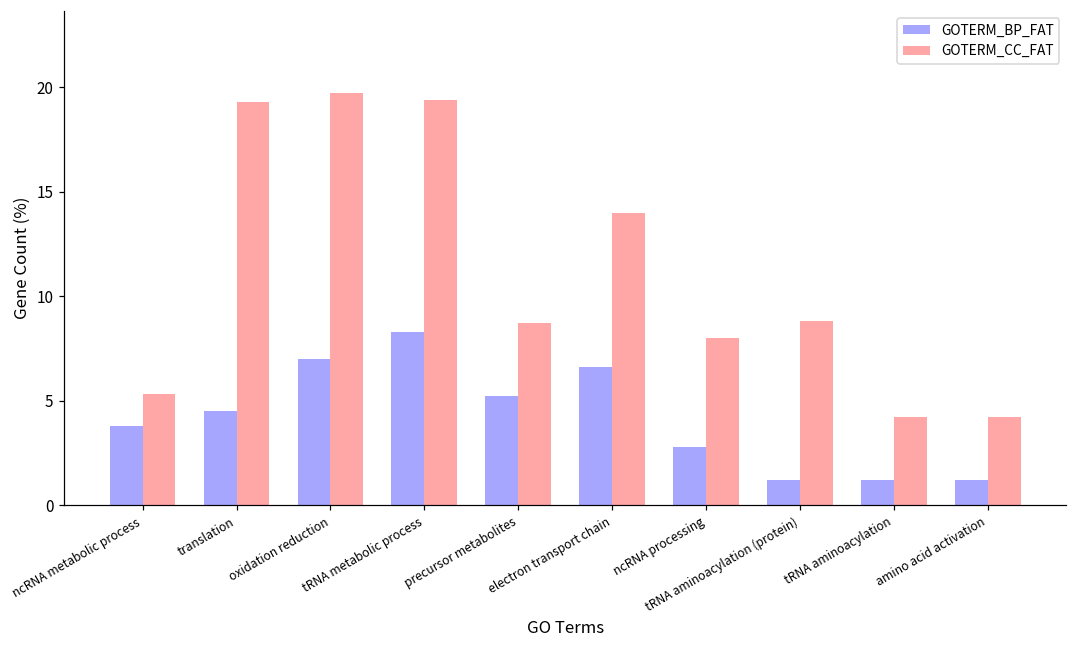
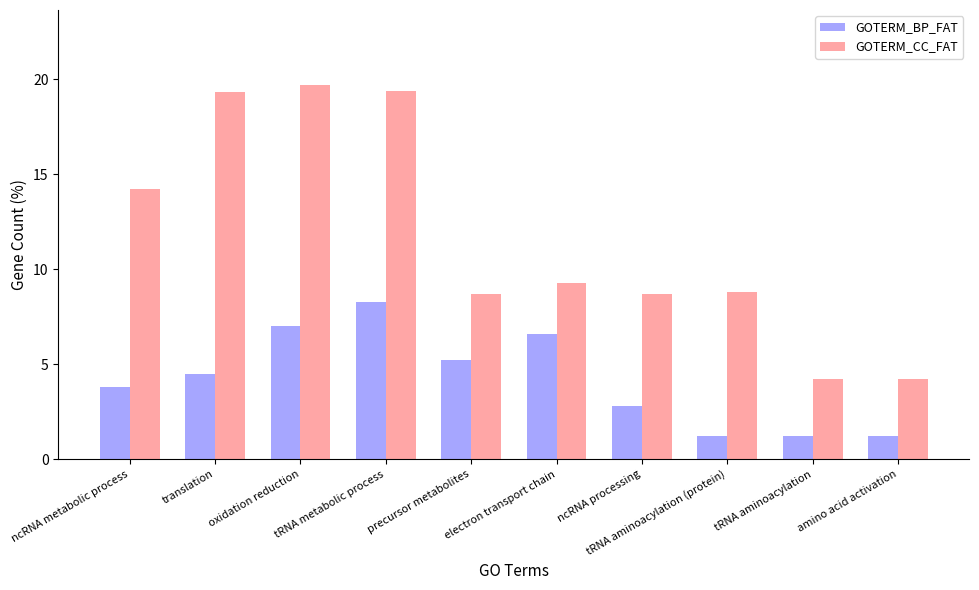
  {
    "GOTERM_BP_FAT": {
      "ncRNA metabolic process": 3.8,
      "translation": 4.5,
      "oxidation reduction": 7.0,
      "tRNA metabolic process": 8.3,
      "precursor metabolites": 5.2,
      "electron transport chain": 6.6,
      "ncRNA processing": 2.8,
      "tRNA aminoacylation (protein)": 1.2,
      "tRNA aminoacylation": 1.2,
      "amino acid activation": 1.2
    },
    "GOTERM_CC_FAT": {
-     "ncRNA metabolic process": 5.3,
+     "ncRNA metabolic process": 14.2,
      "translation": 19.3,
      "oxidation reduction": 19.7,
      "tRNA metabolic process": 19.4,
      "precursor metabolites": 8.7,
-     "electron transport chain": 14.0,
-     "ncRNA processing": 8.0,
+     "electron transport chain": 9.3,
+     "ncRNA processing": 8.7,
      "tRNA aminoacylation (protein)": 8.8,
      "tRNA aminoacylation": 4.2,
      "amino acid activation": 4.2
    }
  }
